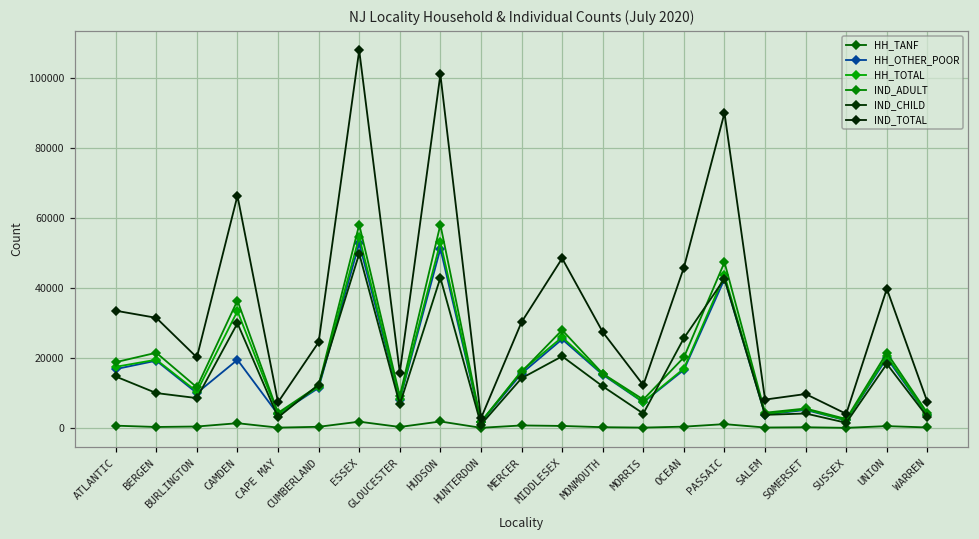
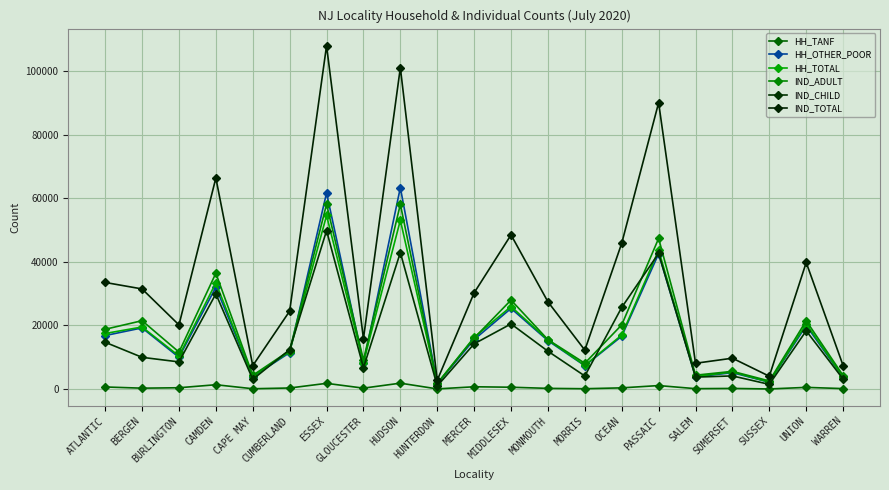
  {
    "HH_OTHER_POOR": {
-     "CAMDEN": 19000,
-     "ESSEX": 53000,
-     "HUDSON": 51000
+     "CAMDEN": 32000,
+     "ESSEX": 62000,
+     "HUDSON": 63000
    }
  }
